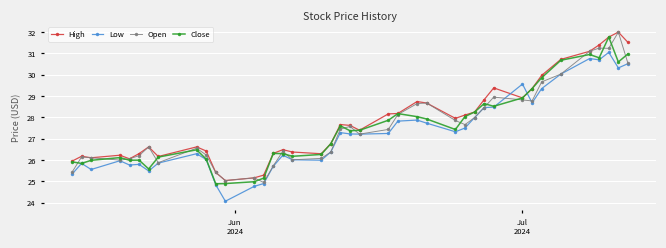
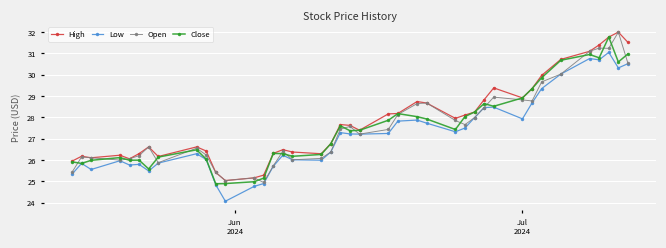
  {
    "Low": {
-     "Jul 2024": 29.6
+     "Jul 2024": 27.9
    }
  }
